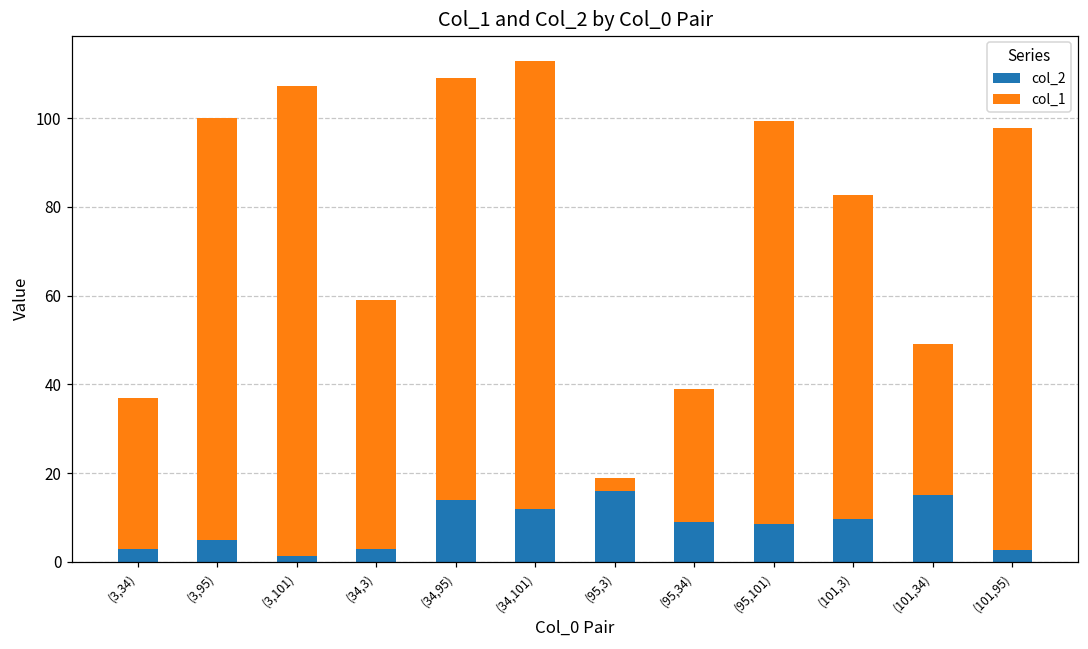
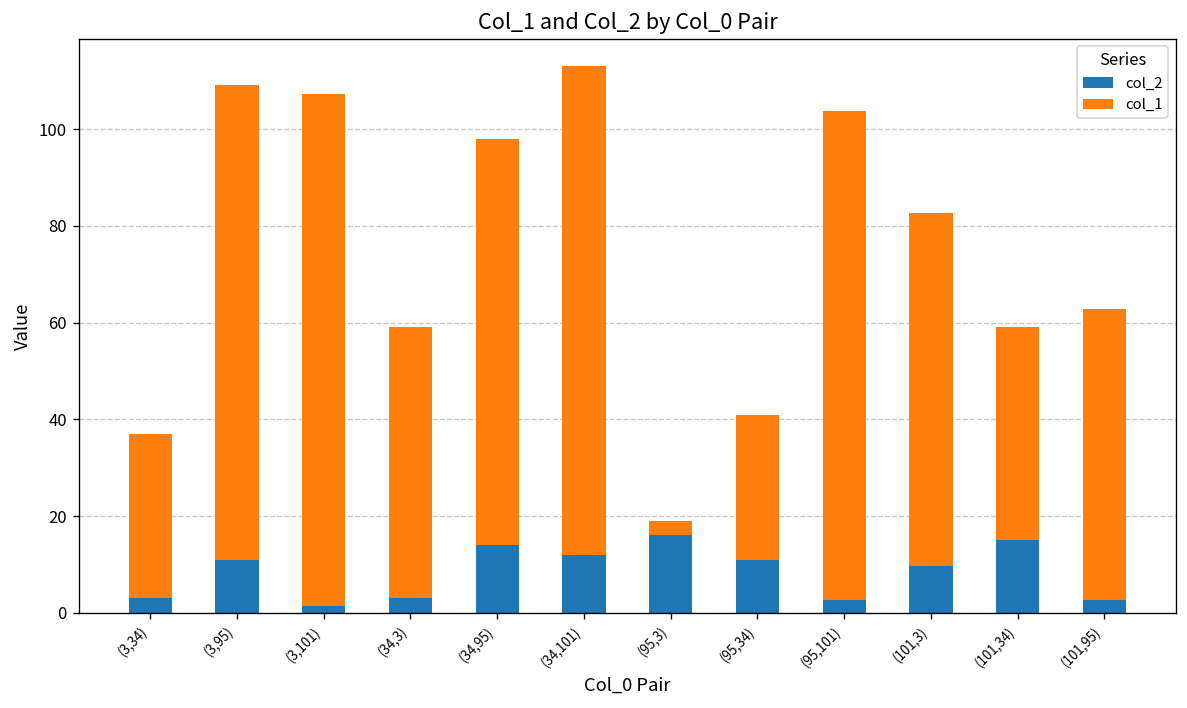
  {
    "col_2": {
      "(3,34)": 3,
-     "(3,95)": 5,
+     "(3,95)": 11,
      "(3,101)": 1,
      "(34,3)": 3,
      "(34,95)": 14,
      "(34,101)": 12,
      "(95,3)": 16,
-     "(95,34)": 9,
-     "(95,101)": 8,
+     "(95,34)": 11,
+     "(95,101)": 3,
      "(101,3)": 10,
      "(101,34)": 15,
      "(101,95)": 3
    },
    "col_1": {
      "(3,34)": 34,
-     "(3,95)": 95,
+     "(3,95)": 98,
      "(3,101)": 106,
      "(34,3)": 56,
-     "(34,95)": 95,
+     "(34,95)": 84,
      "(34,101)": 101,
      "(95,3)": 3,
      "(95,34)": 30,
-     "(95,101)": 91,
+     "(95,101)": 101,
      "(101,3)": 73,
-     "(101,34)": 34,
-     "(101,95)": 95
+     "(101,34)": 44,
+     "(101,95)": 60
    }
  }
